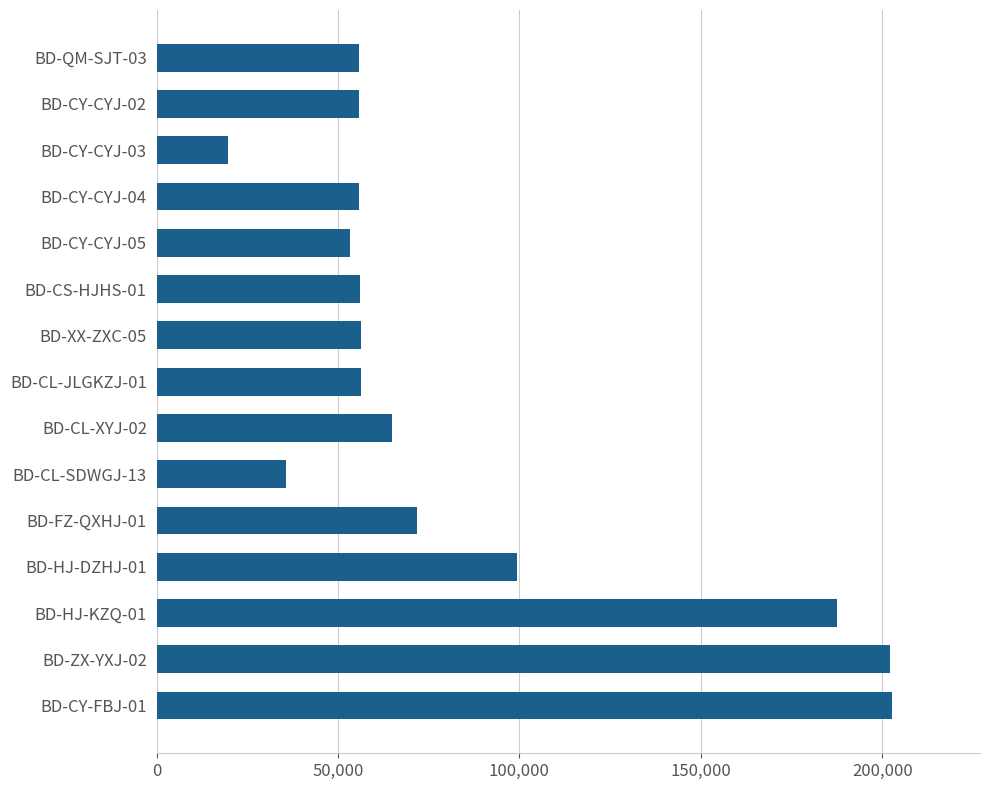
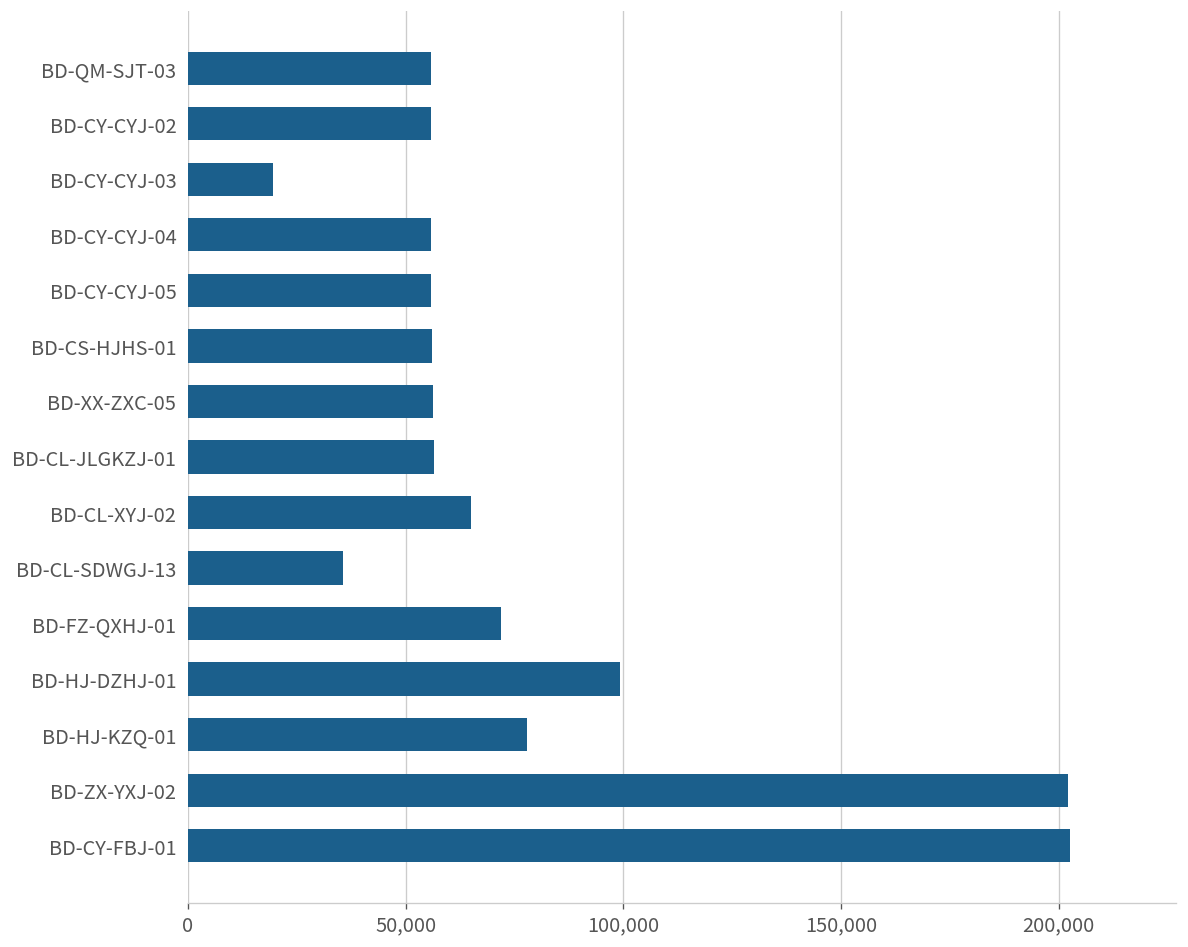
  {
    "BD-QM-SJT-03": "56,000",
    "BD-CY-CYJ-02": "56,000",
    "BD-CY-CYJ-03": "20,000",
    "BD-CY-CYJ-04": "56,000",
-   "BD-CY-CYJ-05": "53,000",
+   "BD-CY-CYJ-05": "56,000",
    "BD-CS-HJHS-01": "56,000",
    "BD-XX-ZXC-05": "56,000",
    "BD-CL-JLGKZJ-01": "56,000",
    "BD-CL-XYJ-02": "65,000",
    "BD-CL-SDWGJ-13": "36,000",
    "BD-FZ-QXHJ-01": "72,000",
    "BD-HJ-DZHJ-01": "99,000",
-   "BD-HJ-KZQ-01": "188,000",
+   "BD-HJ-KZQ-01": "78,000",
    "BD-ZX-YXJ-02": "202,000",
    "BD-CY-FBJ-01": "203,000"
  }
